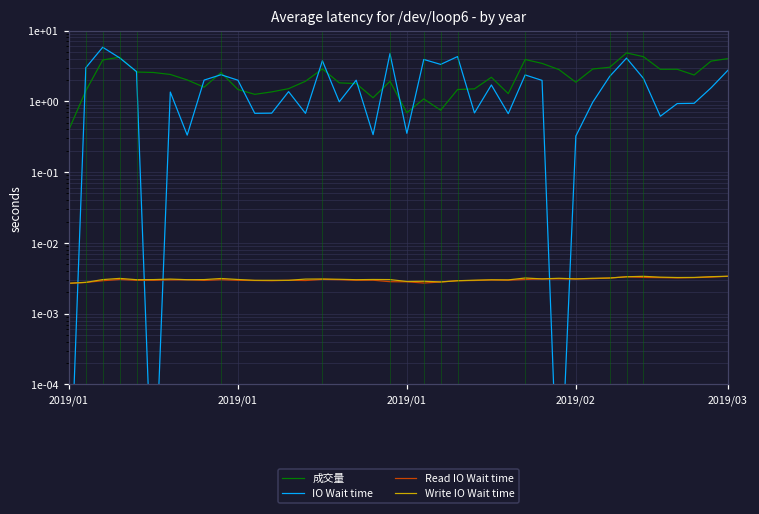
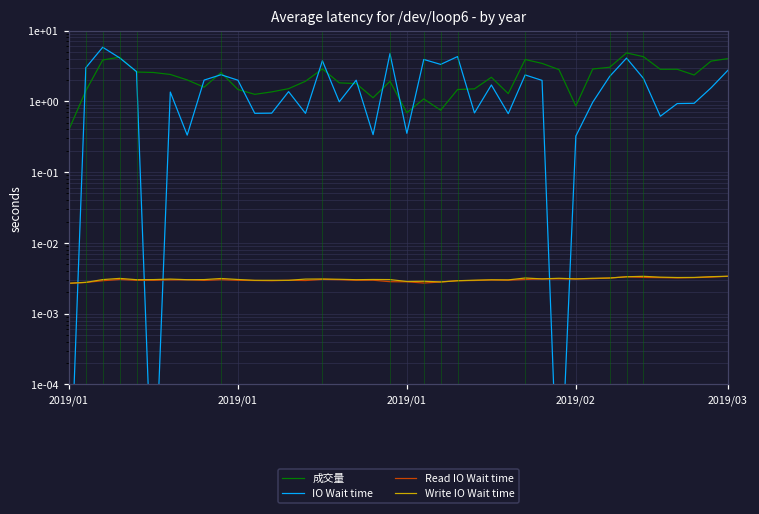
  {
    "成交量": {
-     "2019/02": 1.9,
+     "2019/02": 0.9,
      "2019/03": 4
    },
    "IO Wait time": {
      "2019/02": 0.3,
      "2019/03": 2.7
    }
  }
